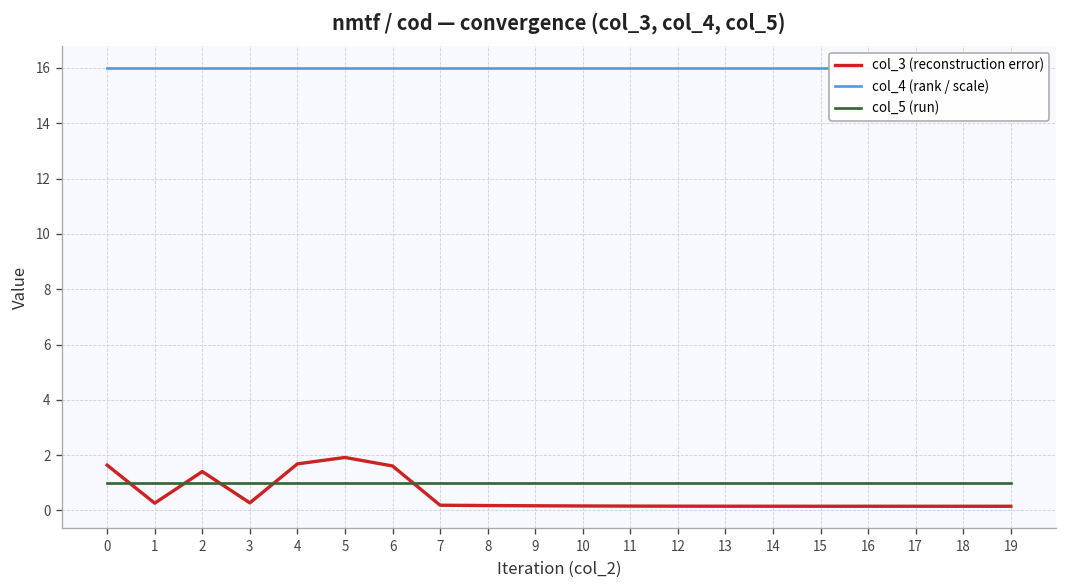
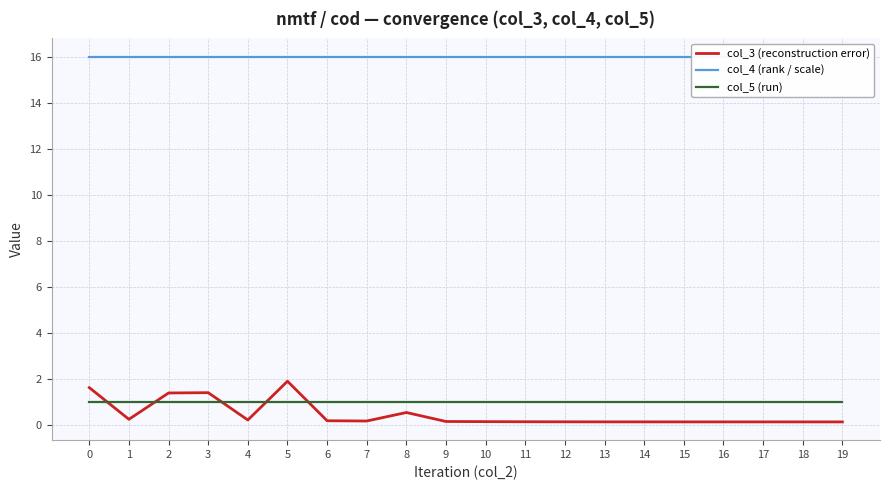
  {
    "col_3 (reconstruction error)": {
      "0": 1.6,
      "1": 0.3,
      "2": 1.4,
-     "3": 0.3,
-     "4": 1.7,
+     "3": 1.4,
+     "4": 0.2,
      "5": 1.9,
-     "6": 1.6,
+     "6": 0.2,
      "7": 0.2,
-     "8": 0.2,
+     "8": 0.6,
      "9": 0.2,
      "10": 0.2,
      "11": 0.2,
      "12": 0.2,
      "13": 0.2,
      "14": 0.2,
      "15": 0.2,
      "16": 0.2,
      "17": 0.2,
      "18": 0.2,
      "19": 0.2
    },
    "col_4 (rank / scale)": {
      "0": 16.0,
      "1": 16.0,
      "2": 16.0,
      "3": 16.0,
      "4": 16.0,
      "5": 16.0,
      "6": 16.0,
      "7": 16.0,
      "8": 16.0,
      "9": 16.0,
      "10": 16.0,
      "11": 16.0,
      "12": 16.0,
      "13": 16.0,
      "14": 16.0,
      "15": 16.0
    },
    "col_5 (run)": {
      "0": 1.0,
      "1": 1.0,
      "2": 1.0,
      "3": 1.0,
      "4": 1.0,
      "5": 1.0,
      "6": 1.0,
      "7": 1.0,
      "8": 1.0,
      "9": 1.0,
      "10": 1.0,
      "11": 1.0,
      "12": 1.0,
      "13": 1.0,
      "14": 1.0,
      "15": 1.0,
      "16": 1.0,
      "17": 1.0,
      "18": 1.0,
      "19": 1.0
    }
  }
